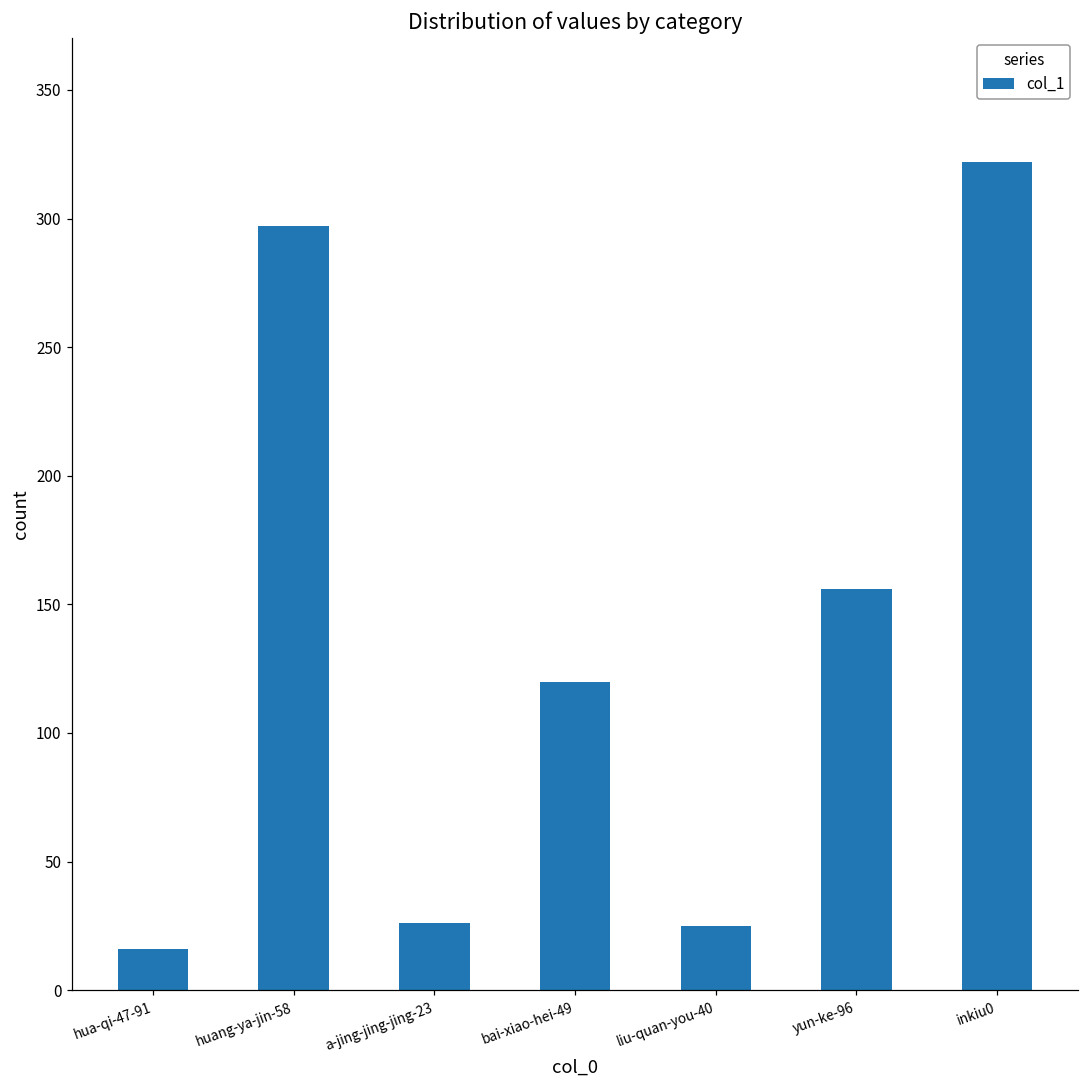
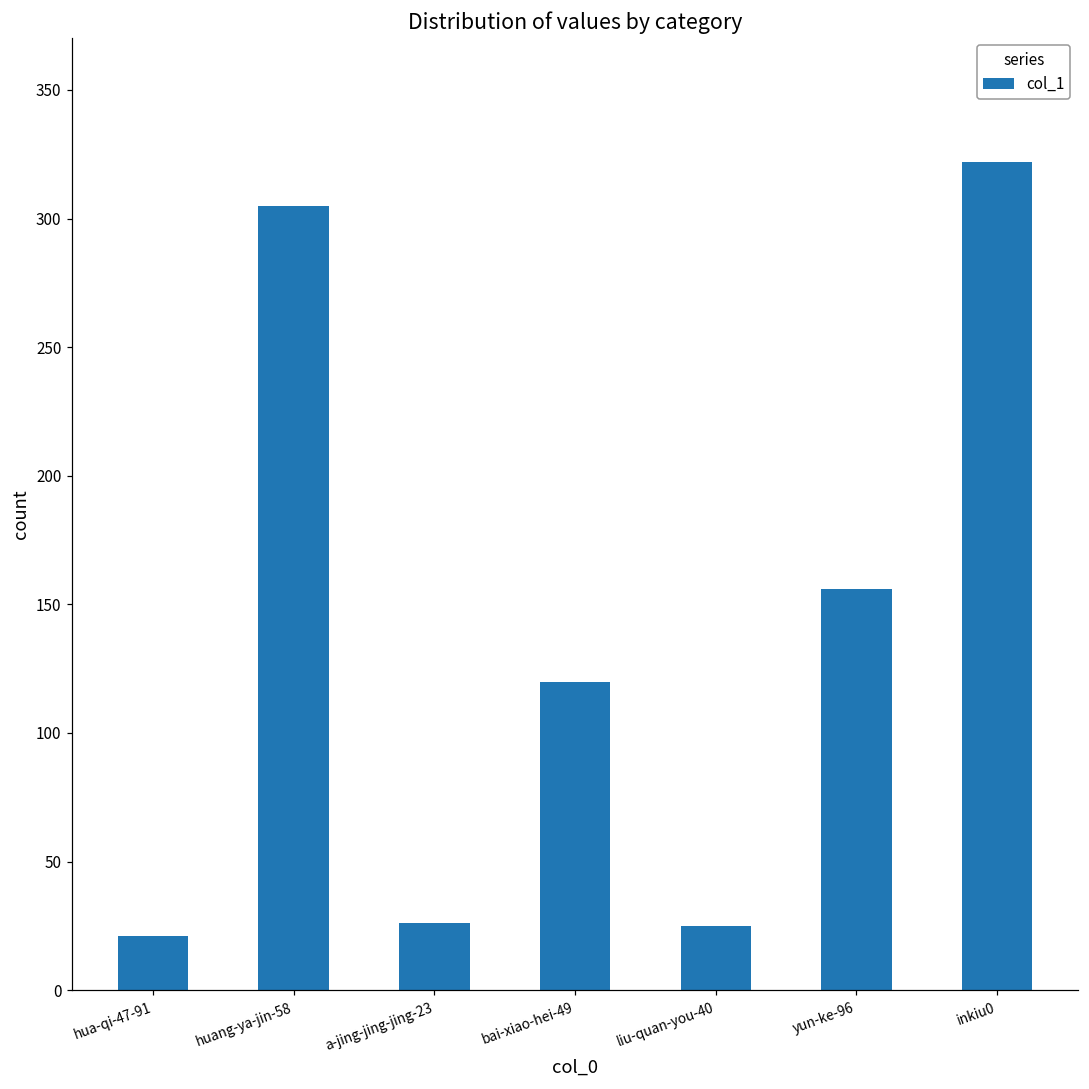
  {
-   "hua-qi-47-91": 16,
-   "huang-ya-jin-58": 297,
+   "hua-qi-47-91": 21,
+   "huang-ya-jin-58": 305,
    "a-jing-jing-jing-23": 26,
    "bai-xiao-hei-49": 120,
    "liu-quan-you-40": 25,
    "yun-ke-96": 156,
    "inkiu0": 322
  }
